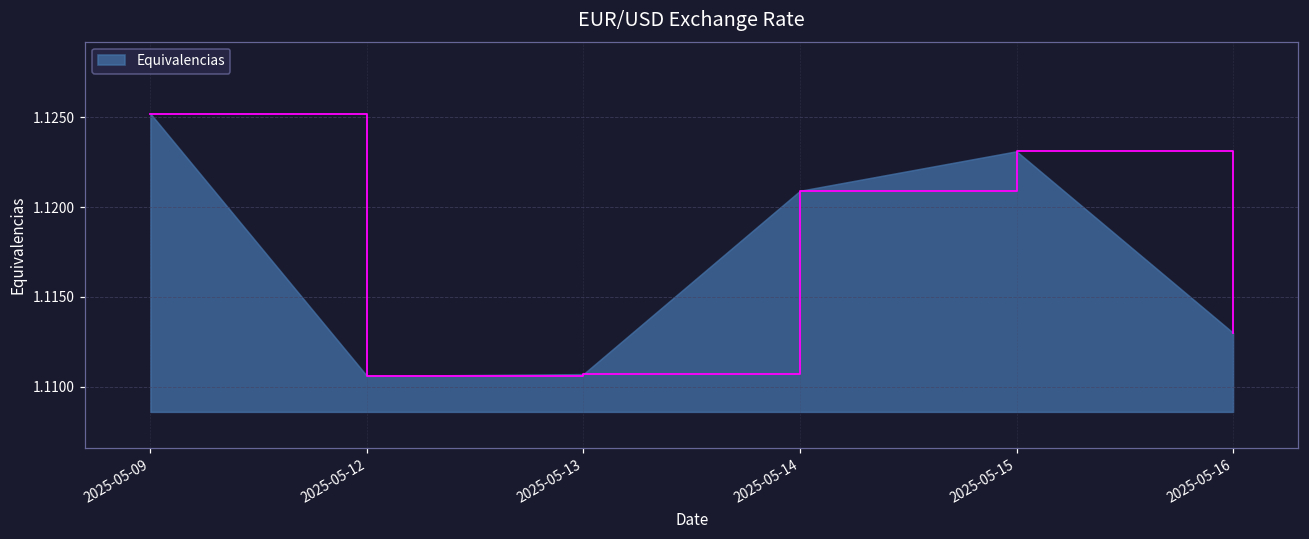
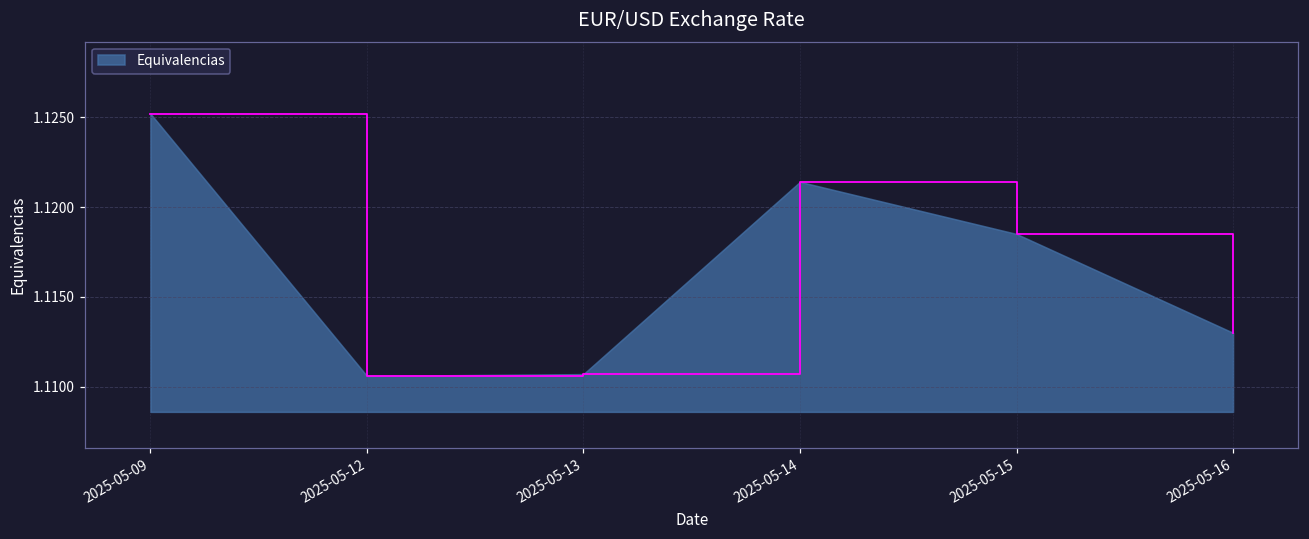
  {
    "2025-05-09": 1.1252,
    "2025-05-12": 1.1106,
    "2025-05-13": 1.1107,
-   "2025-05-14": 1.1209,
-   "2025-05-15": 1.1231,
+   "2025-05-14": 1.1214,
+   "2025-05-15": 1.1185,
    "2025-05-16": 1.1130
  }
